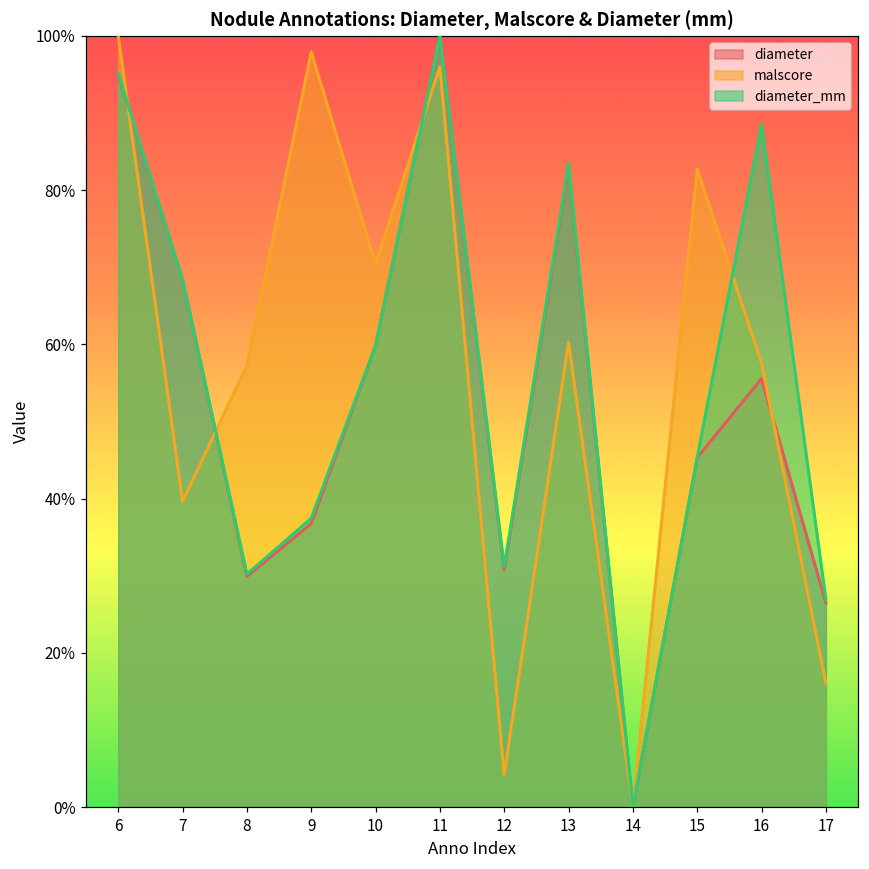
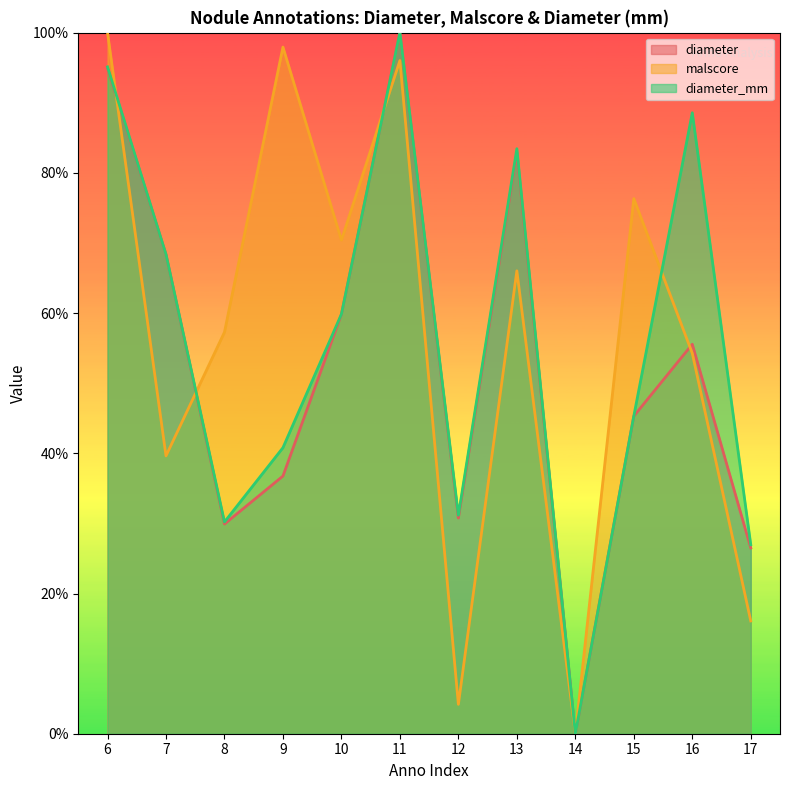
  {
    "diameter": {
      "9": "37%",
      "12": "31%",
      "13": "83%",
      "16": "56%",
      "17": "26%"
    },
    "malscore": {
      "6": "100%",
      "7": "40%",
      "8": "57%",
      "9": "98%",
      "10": "70%",
      "11": "96%",
      "12": "4%",
-     "13": "60%",
-     "15": "83%",
-     "16": "58%",
+     "13": "66%",
+     "15": "76%",
+     "16": "54%",
      "17": "16%"
    },
    "diameter_mm": {
-     "9": "37%",
+     "9": "41%",
      "12": "31%",
      "13": "83%",
      "16": "89%",
      "17": "27%"
    }
  }
